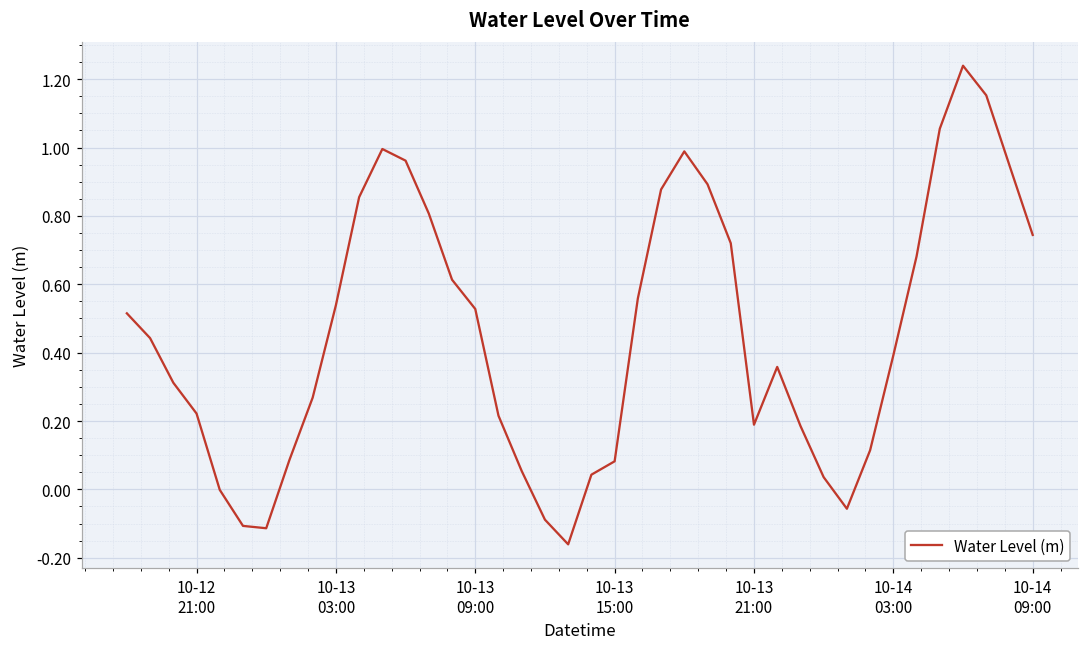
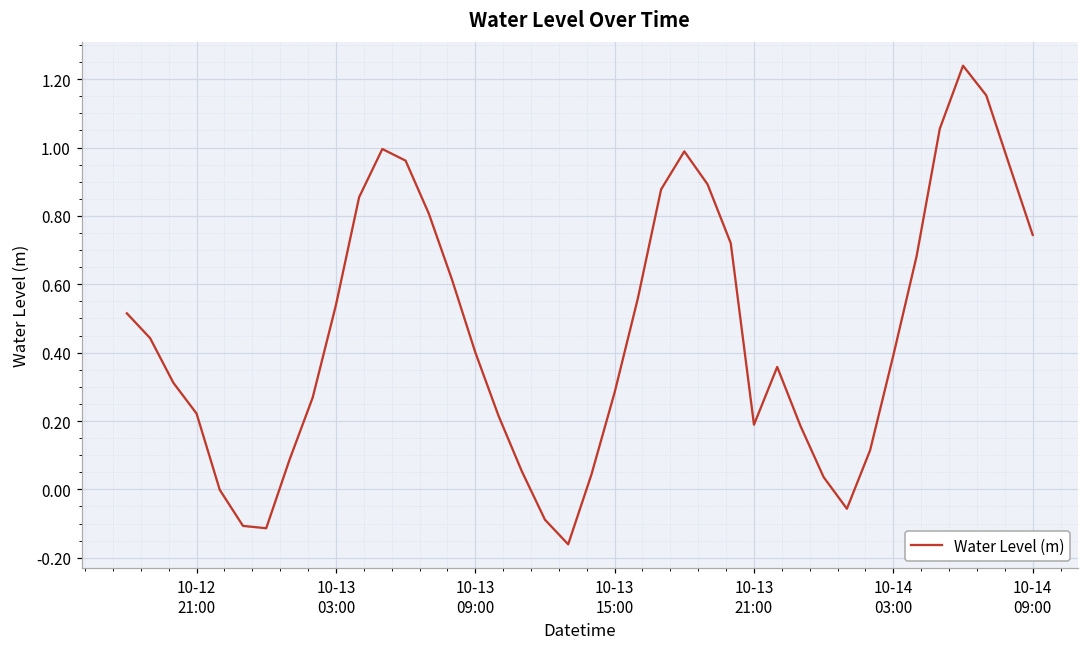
  {
    "10-12 21:00": 0.22,
    "10-13 03:00": 0.54,
-   "10-13 09:00": 0.53,
-   "10-13 15:00": 0.08,
+   "10-13 09:00": 0.40,
+   "10-13 15:00": 0.28,
    "10-13 21:00": 0.19,
    "10-14 03:00": 0.39,
    "10-14 09:00": 0.74
  }
